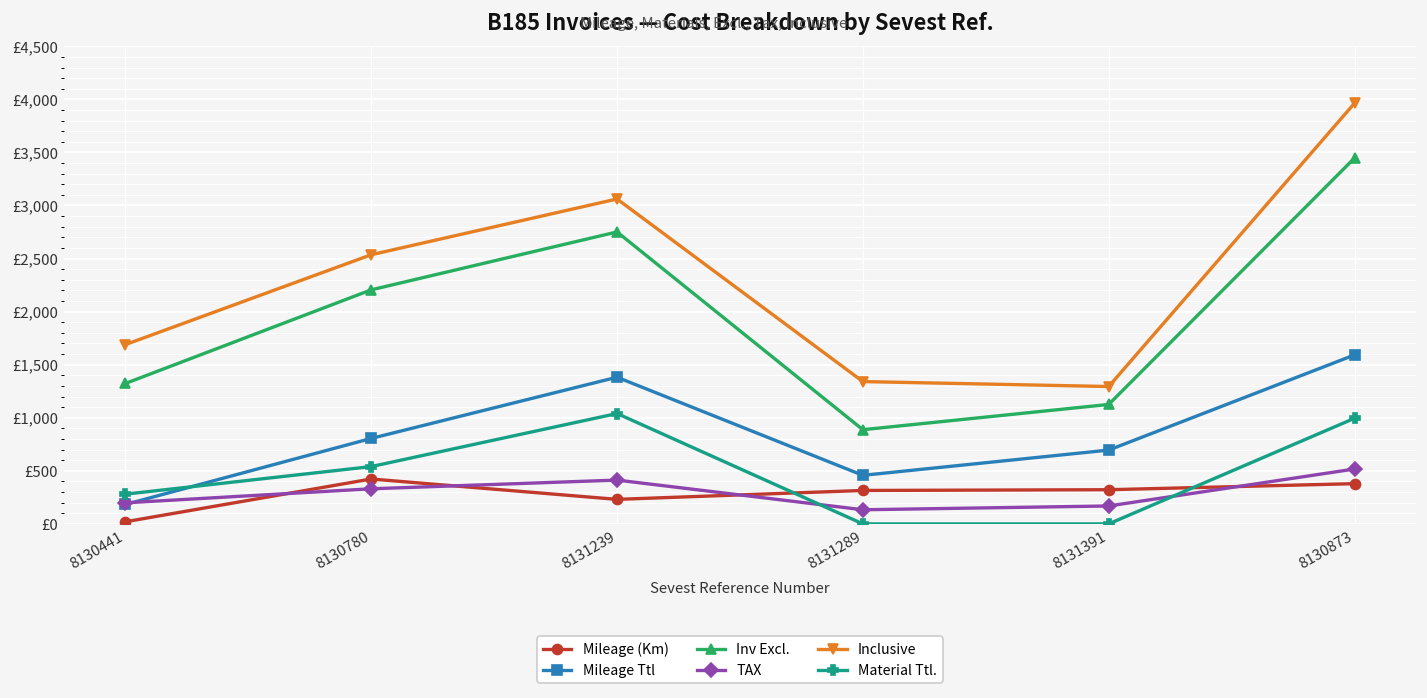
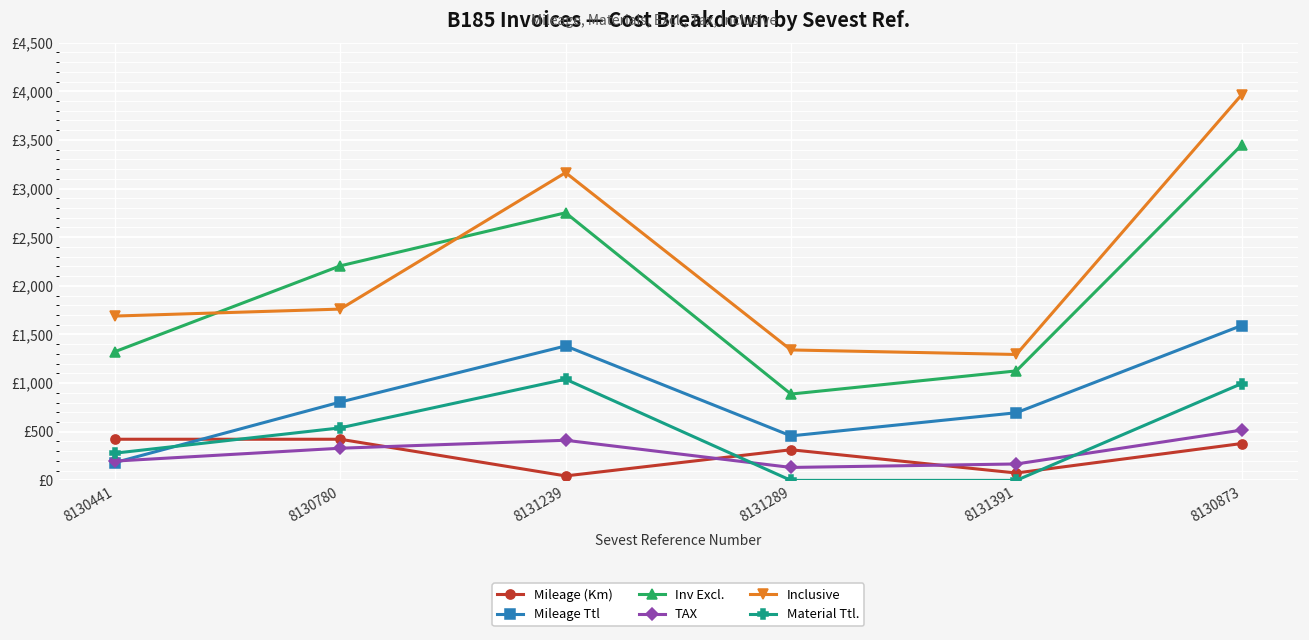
  {
    "Mileage (Km)": {
-     "8130441": "£0",
+     "8130441": "£400",
      "8130780": "£400",
-     "8131239": "£200",
+     "8131239": "£0",
      "8131289": "£300",
-     "8131391": "£300",
+     "8131391": "£100",
      "8130873": "£400"
    },
    "Mileage Ttl": {
      "8130780": "£800",
      "8131239": "£1,400",
      "8131289": "£500",
      "8131391": "£700",
      "8130873": "£1,600"
    },
    "TAX": {
      "8130780": "£300",
      "8131239": "£400",
      "8131289": "£100",
      "8131391": "£200",
      "8130873": "£500"
    },
    "Inclusive": {
      "8130441": "£1,700",
-     "8130780": "£2,500",
-     "8131239": "£3,100",
+     "8130780": "£1,800",
+     "8131239": "£3,200",
      "8131289": "£1,300",
      "8131391": "£1,300",
      "8130873": "£4,000"
    }
  }
